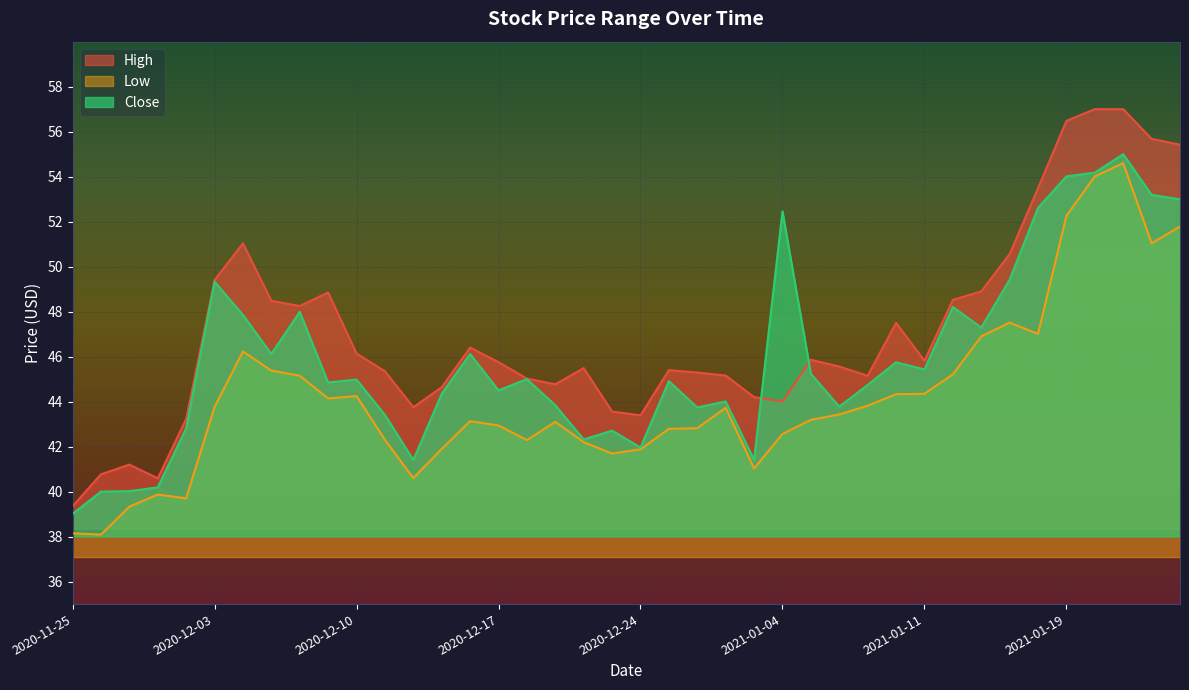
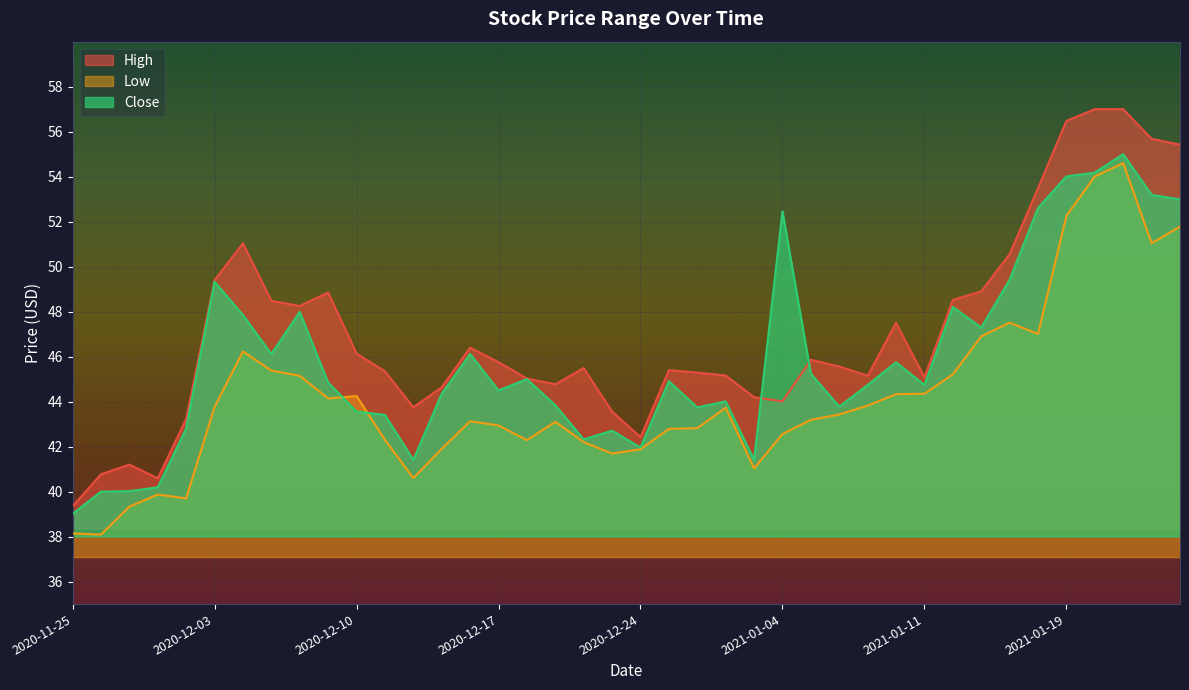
  {
    "High": {
      "2020-11-25": 39.4,
      "2020-12-10": 46.1,
      "2020-12-17": 45.8,
-     "2020-12-24": 43.4,
+     "2020-12-24": 42.4,
      "2021-01-04": 44.0,
-     "2021-01-11": 45.8,
+     "2021-01-11": 45.1,
      "2021-01-19": 56.5
    },
    "Low": {
      "2020-11-25": 38.1,
      "2020-12-03": 43.8,
      "2020-12-10": 44.3,
      "2020-12-17": 42.9,
      "2021-01-04": 42.6,
      "2021-01-11": 44.3,
      "2021-01-19": 52.3
    },
    "Close": {
      "2020-11-25": 39.0,
-     "2020-12-10": 45.0,
+     "2020-12-10": 43.6,
      "2020-12-17": 44.5,
      "2021-01-04": 52.5,
-     "2021-01-11": 45.4,
+     "2021-01-11": 44.7,
      "2021-01-19": 54.0
    }
  }
